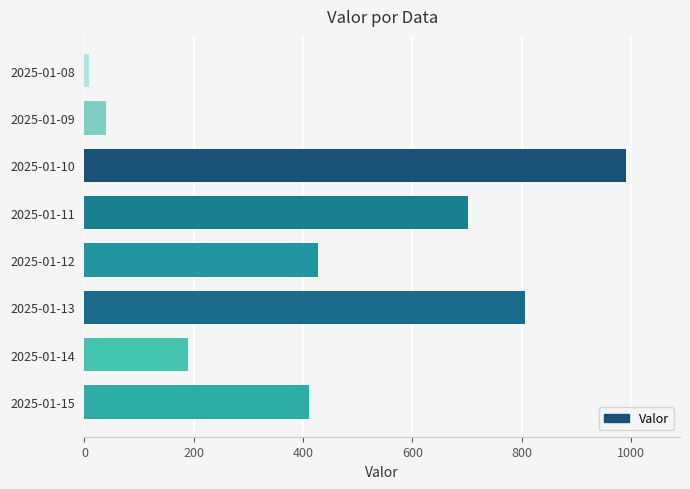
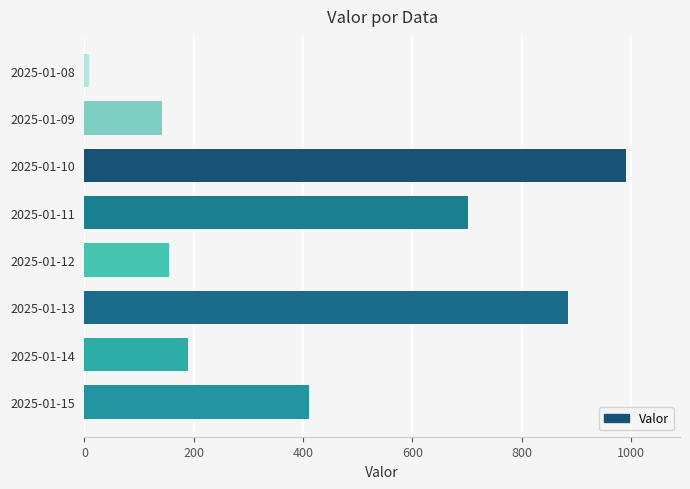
  {
    "2025-01-08": 10,
-   "2025-01-09": 40,
+   "2025-01-09": 140,
    "2025-01-10": 990,
    "2025-01-11": 700,
-   "2025-01-12": 430,
-   "2025-01-13": 810,
+   "2025-01-12": 150,
+   "2025-01-13": 890,
    "2025-01-14": 190,
    "2025-01-15": 410
  }
